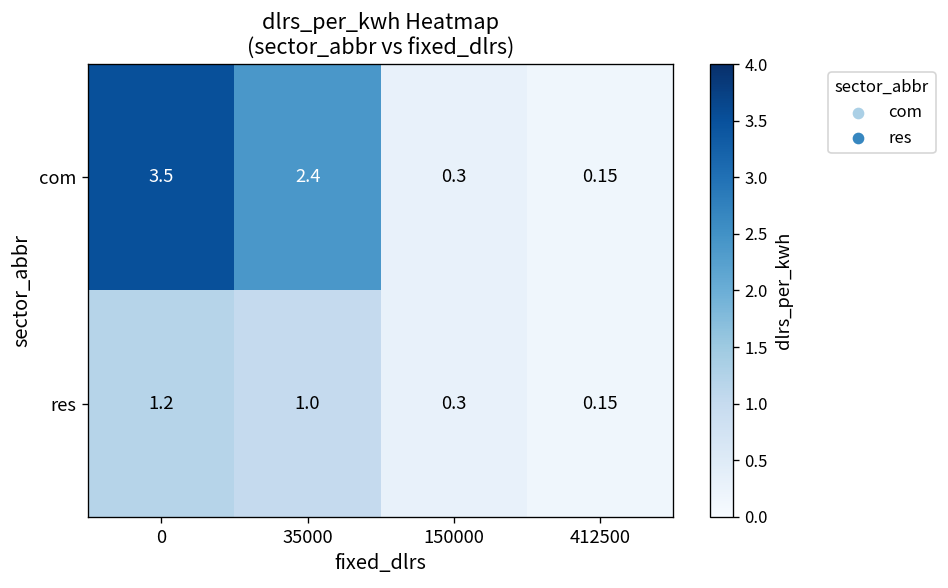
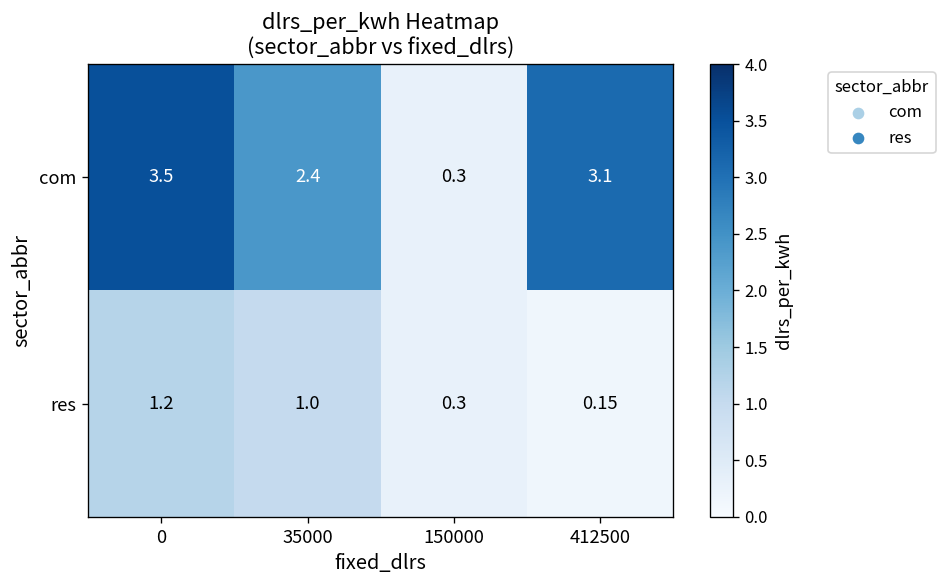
  {
    "com": {
      "0": 3.5,
      "35000": 2.4,
      "150000": 0.3,
-     "412500": 0.15
+     "412500": 3.1
    },
    "res": {
      "0": 1.2,
      "35000": 1.0,
      "150000": 0.3,
      "412500": 0.15
    }
  }
